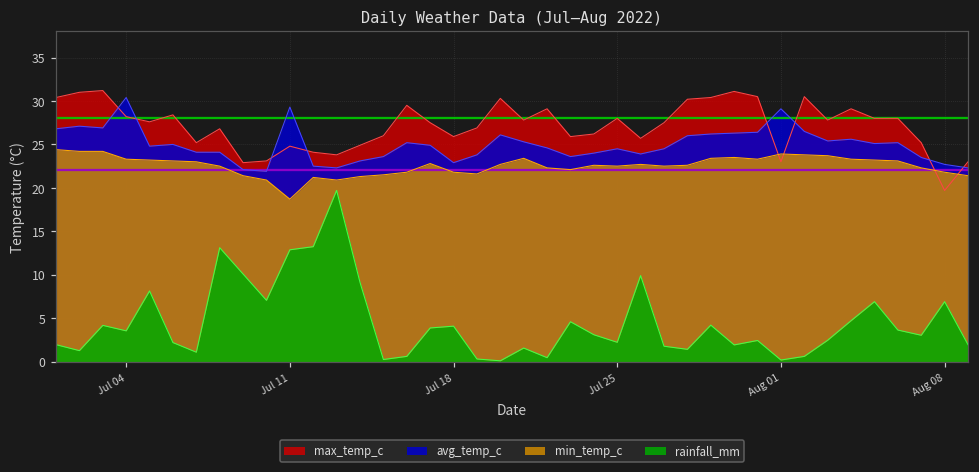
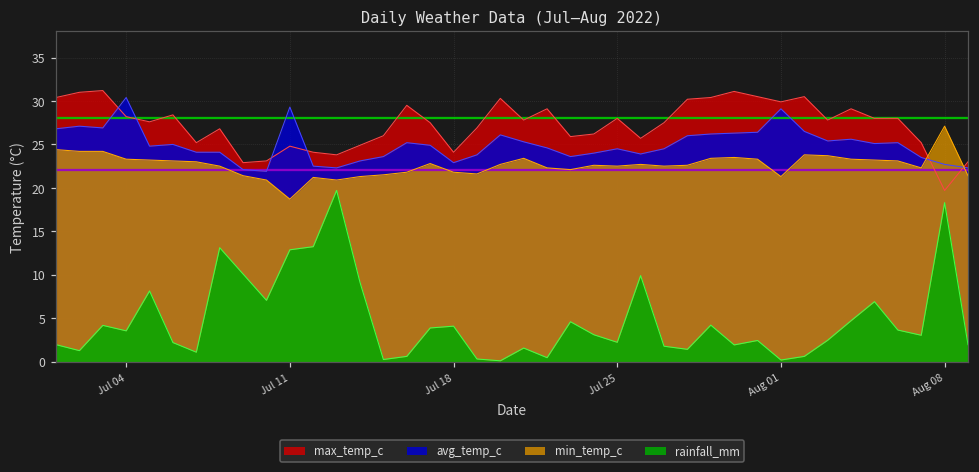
  {
    "max_temp_c": {
      "Jul 04": 28,
      "Jul 11": 25,
-     "Jul 18": 26,
+     "Jul 18": 24,
      "Jul 25": 28,
-     "Aug 01": 23,
+     "Aug 01": 30,
      "Aug 08": 20
    },
    "avg_temp_c": {
      "Jul 04": 30,
      "Jul 11": 29,
      "Jul 18": 23,
      "Jul 25": 25,
      "Aug 01": 29,
      "Aug 08": 23
    },
    "min_temp_c": {
      "Jul 04": 23,
      "Jul 11": 19,
      "Jul 18": 22,
      "Jul 25": 23,
-     "Aug 01": 24,
-     "Aug 08": 22
+     "Aug 01": 21,
+     "Aug 08": 27
    },
    "rainfall_mm": {
      "Jul 04": 4,
      "Jul 11": 13,
      "Jul 18": 4,
      "Jul 25": 2,
      "Aug 01": 0,
-     "Aug 08": 7
+     "Aug 08": 18
    }
  }
